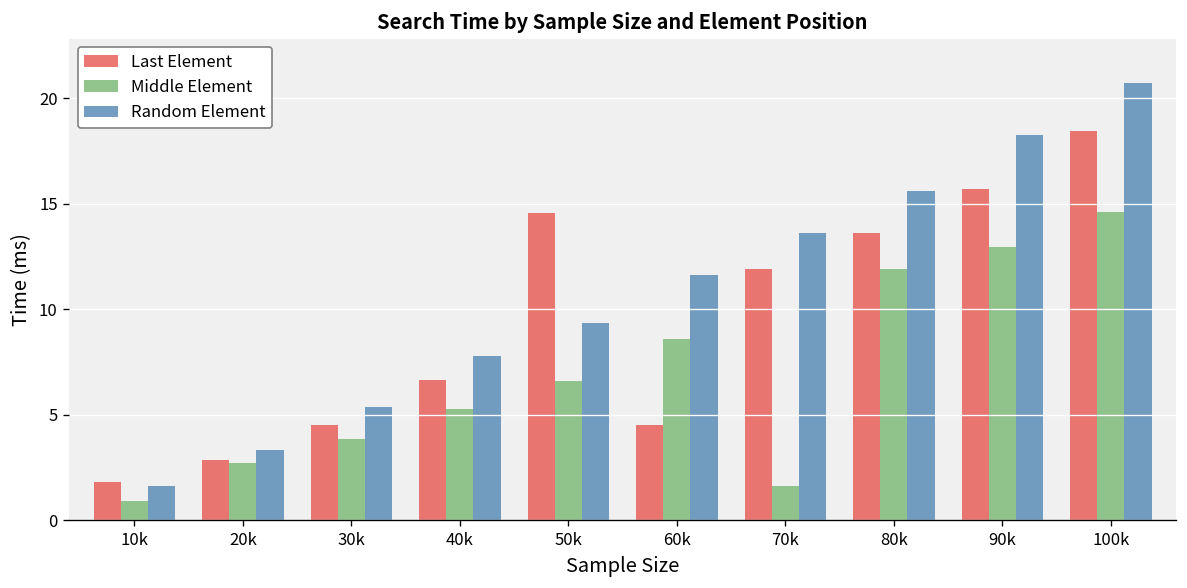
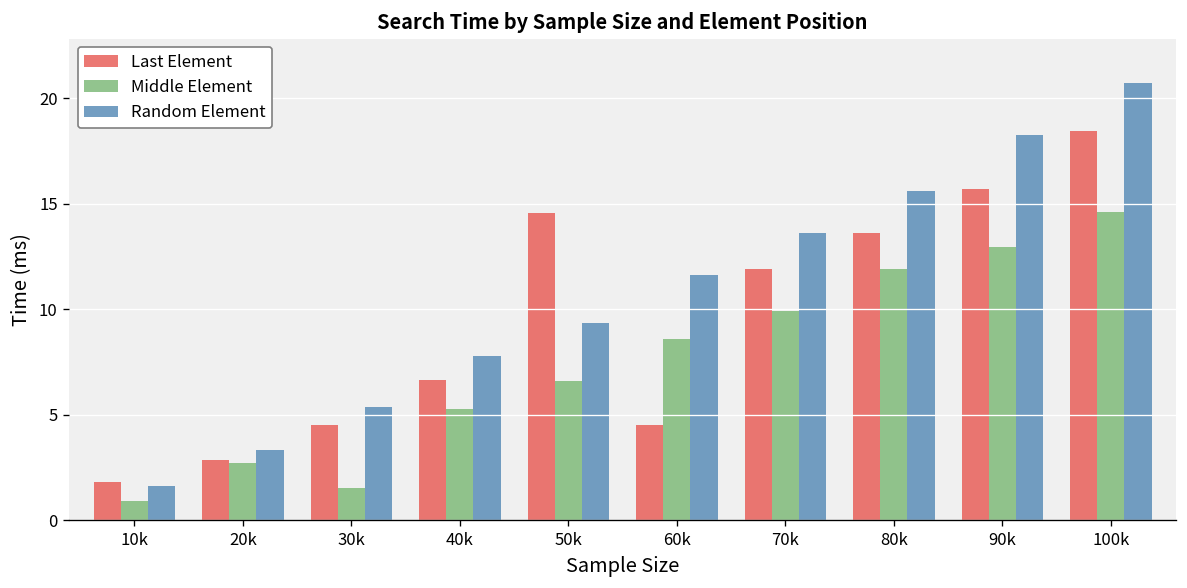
  {
    "Last Element": {
      "10k": 1.8,
      "20k": 2.9,
      "30k": 4.5,
      "40k": 6.7,
      "50k": 14.6,
      "60k": 4.5,
      "70k": 11.9,
      "80k": 13.6,
      "90k": 15.7,
      "100k": 18.4
    },
    "Middle Element": {
      "10k": 0.9,
      "20k": 2.7,
-     "30k": 3.8,
+     "30k": 1.5,
      "40k": 5.3,
      "50k": 6.6,
      "60k": 8.6,
-     "70k": 1.6,
+     "70k": 9.9,
      "80k": 11.9,
      "90k": 12.9,
      "100k": 14.6
    },
    "Random Element": {
      "10k": 1.7,
      "20k": 3.3,
      "30k": 5.4,
      "40k": 7.8,
      "50k": 9.4,
      "60k": 11.6,
      "70k": 13.6,
      "80k": 15.6,
      "90k": 18.3,
      "100k": 20.7
    }
  }
